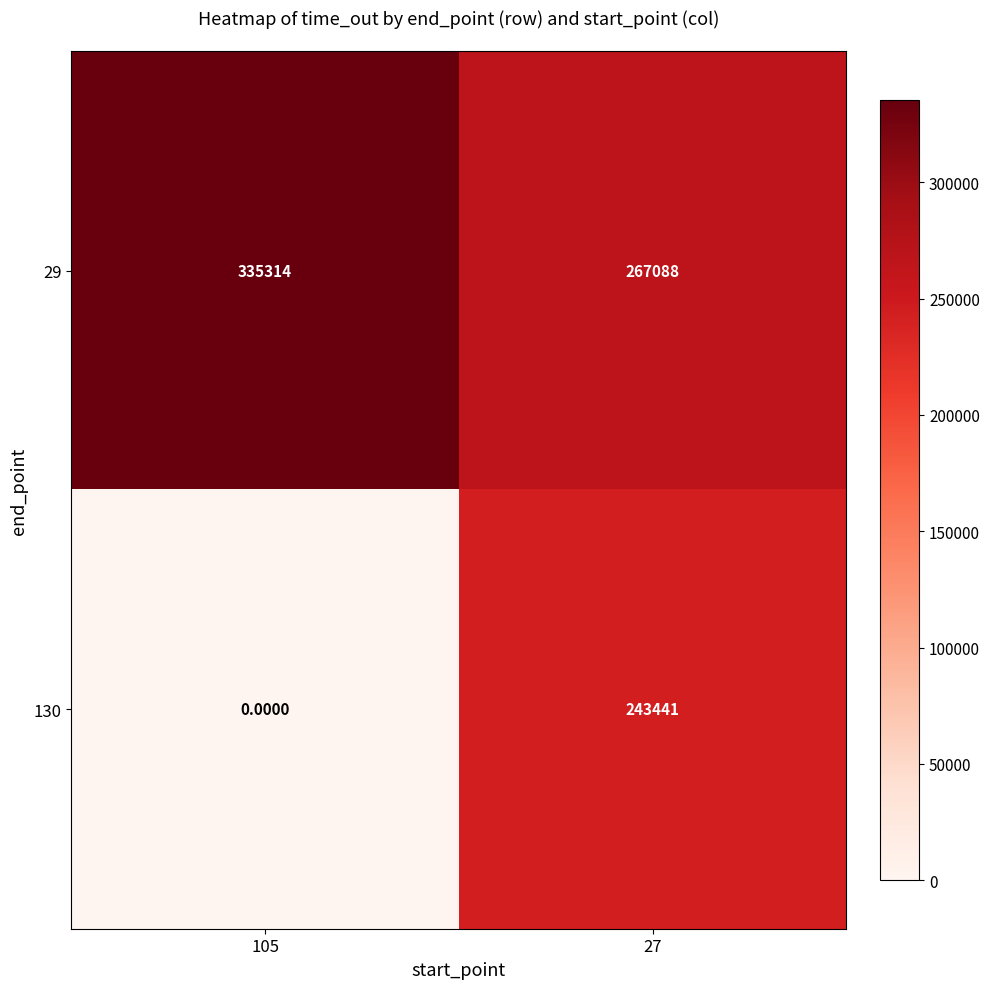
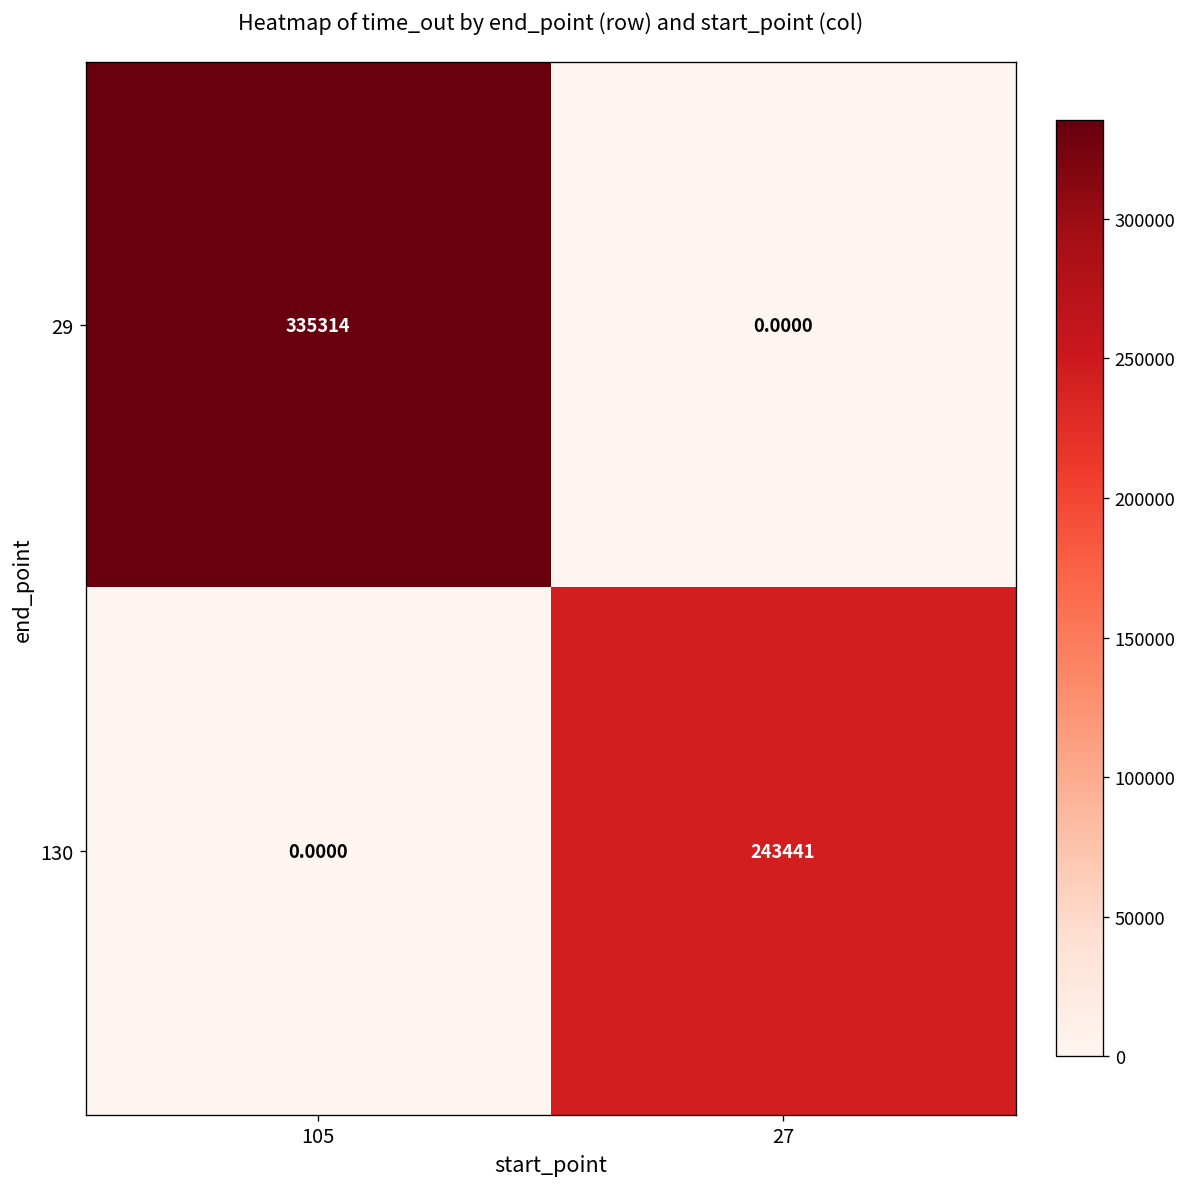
  {
    "29": {
      "105": 335314,
-     "27": 267088
+     "27": 0.0000
    },
    "130": {
      "105": 0.0000,
      "27": 243441
    }
  }
